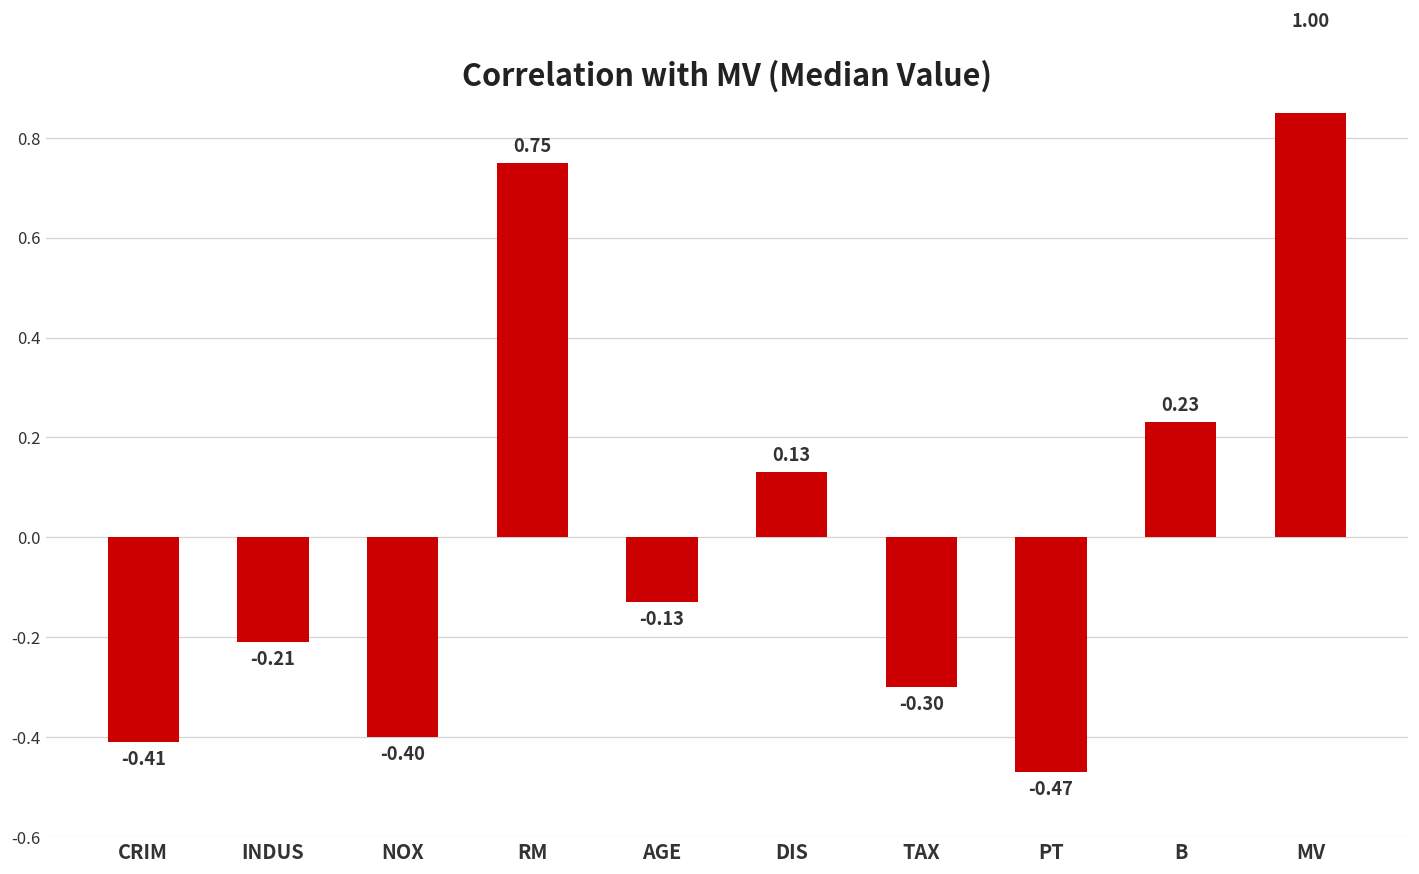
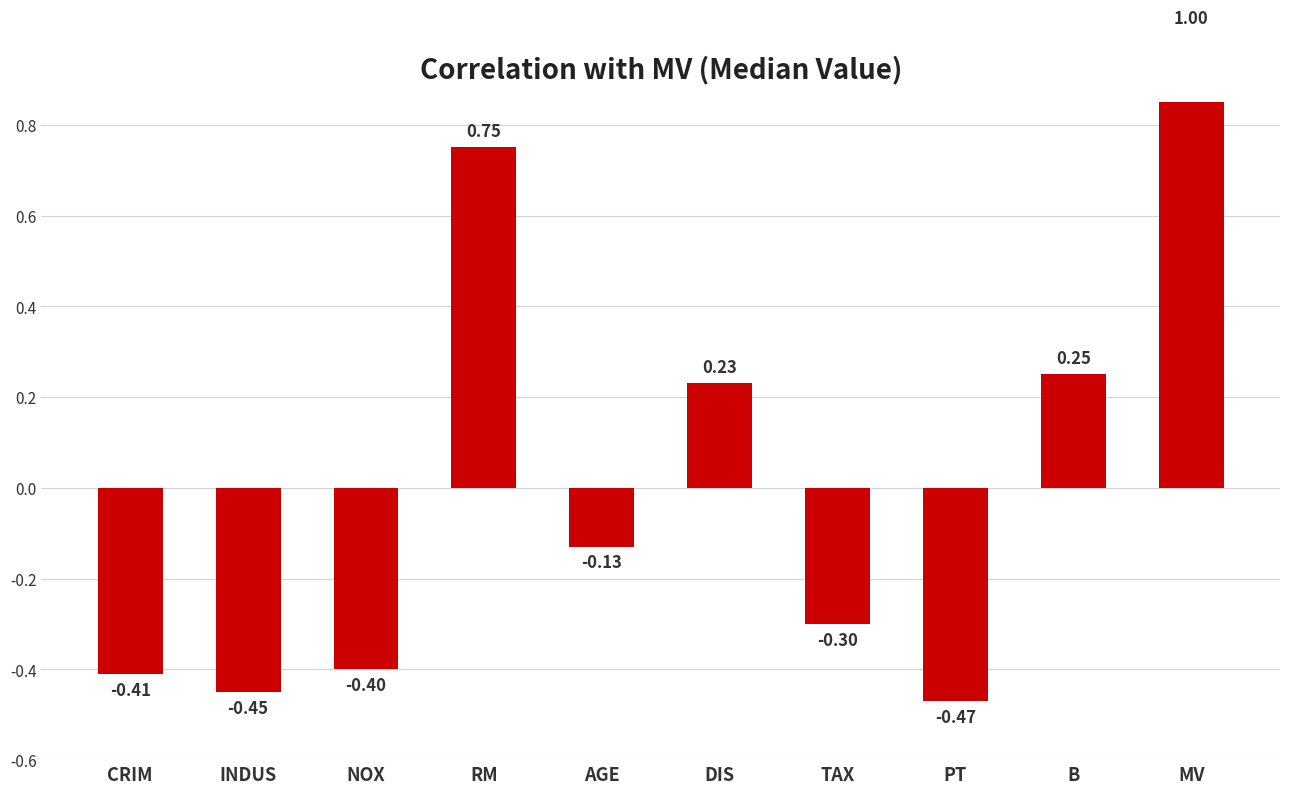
  {
    "CRIM": -0.41,
-   "INDUS": -0.21,
+   "INDUS": -0.45,
    "NOX": -0.40,
    "RM": 0.75,
    "AGE": -0.13,
-   "DIS": 0.13,
+   "DIS": 0.23,
    "TAX": -0.30,
    "PT": -0.47,
-   "B": 0.23
+   "B": 0.25
  }
